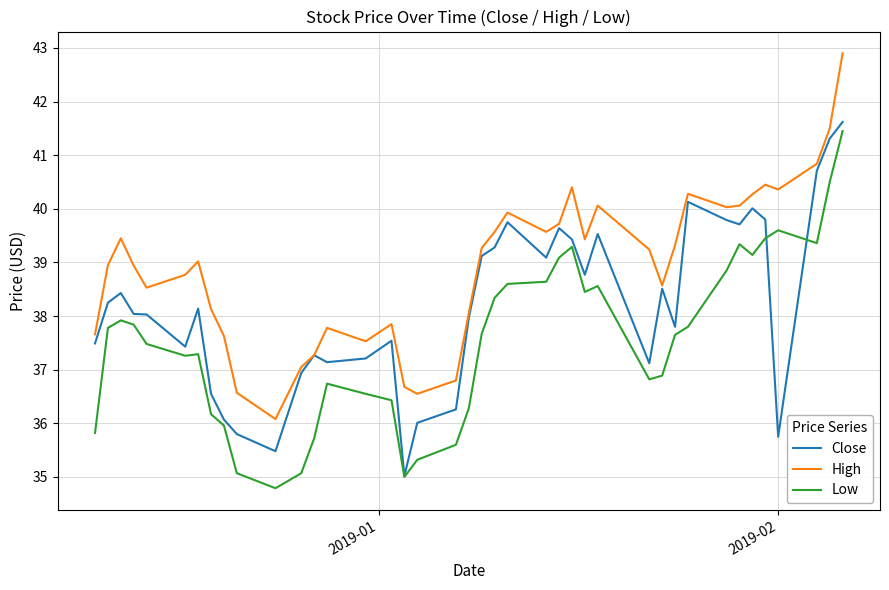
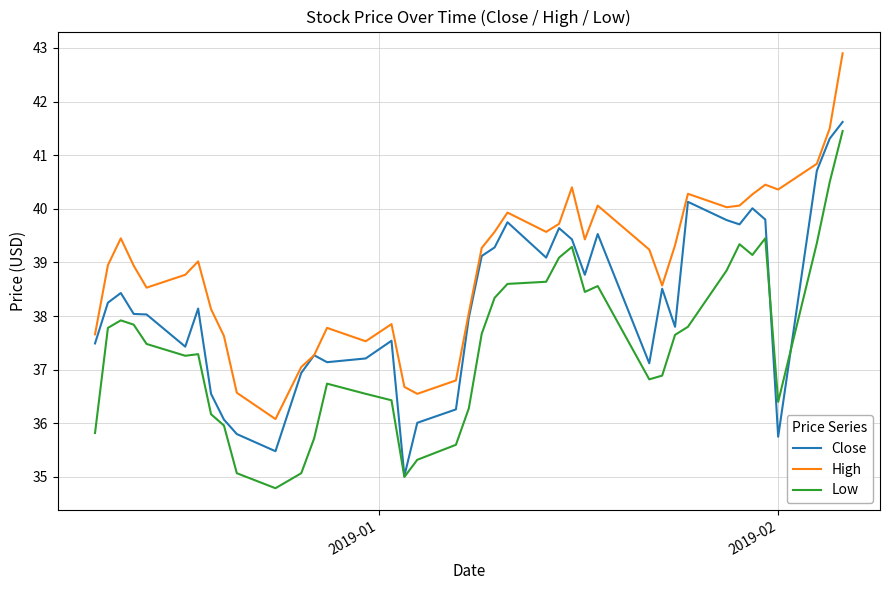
  {
    "Close": {
      "2019-02": 35.8
    },
    "High": {
      "2019-02": 40.4
    },
    "Low": {
-     "2019-02": 39.6
+     "2019-02": 36.4
    }
  }
